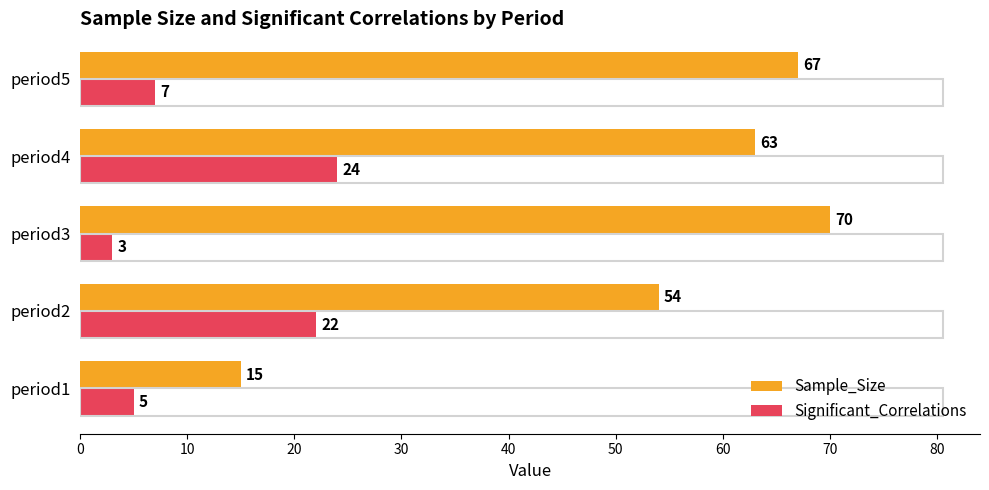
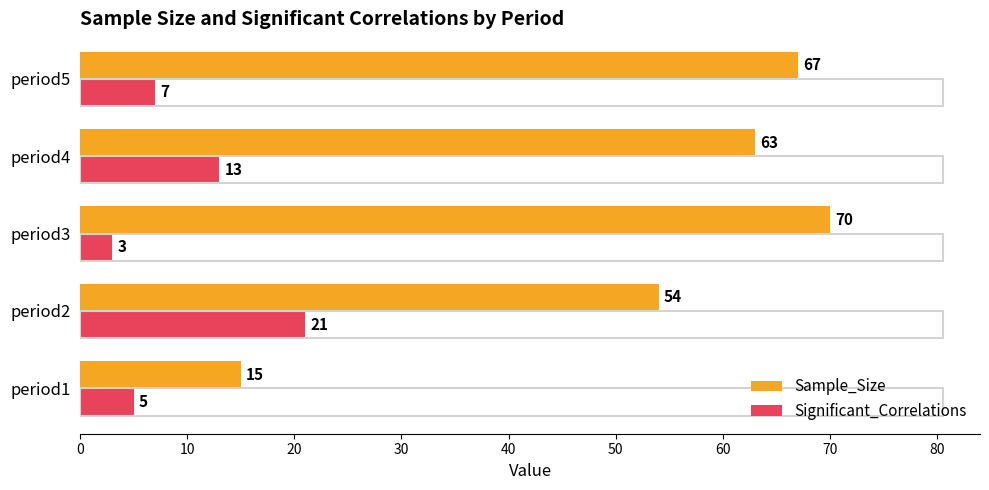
  {
    "Sample_Size": {
      "period5": 67,
      "period4": 63,
      "period3": 70,
      "period2": 54,
      "period1": 15
    },
    "Significant_Correlations": {
      "period5": 7,
-     "period4": 24,
+     "period4": 13,
      "period3": 3,
-     "period2": 22,
+     "period2": 21,
      "period1": 5
    }
  }
